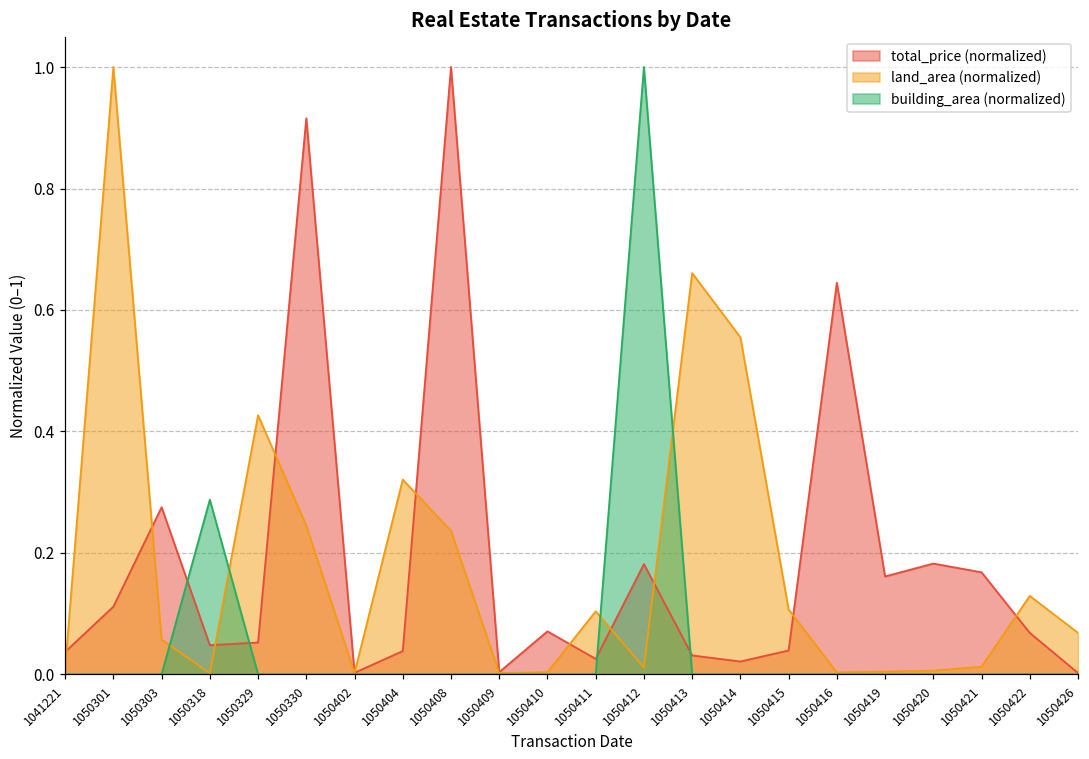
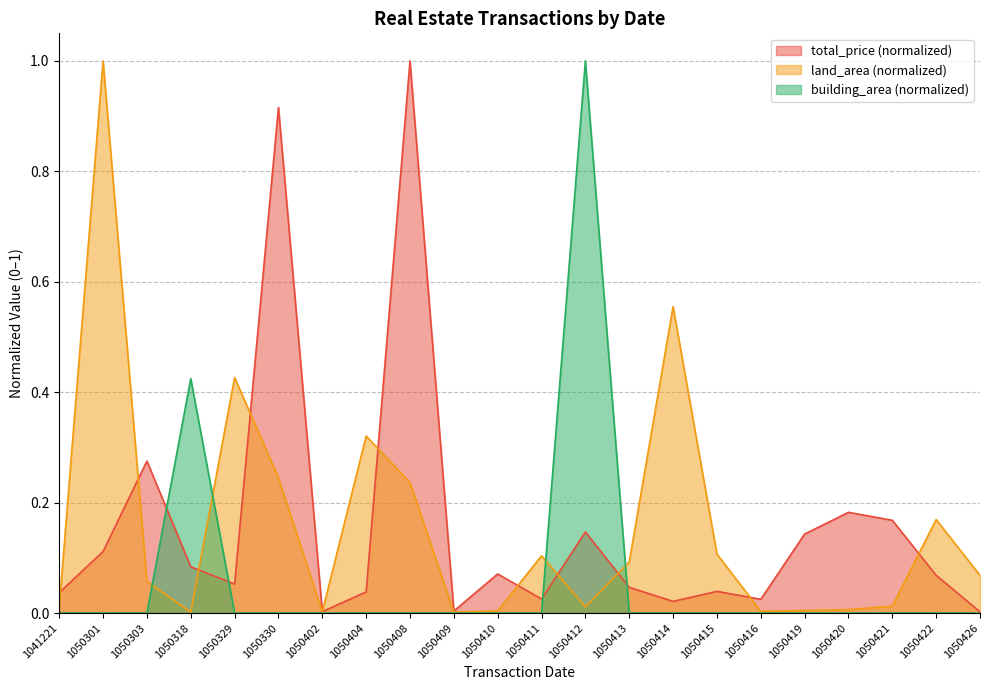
  {
    "total_price (normalized)": {
      "1041221": 0.04,
      "1050301": 0.11,
      "1050303": 0.28,
-     "1050318": 0.05,
+     "1050318": 0.08,
      "1050329": 0.05,
      "1050330": 0.92,
      "1050404": 0.04,
      "1050408": 1.00,
      "1050410": 0.07,
      "1050411": 0.03,
-     "1050412": 0.18,
-     "1050413": 0.03,
+     "1050412": 0.15,
+     "1050413": 0.05,
      "1050414": 0.02,
      "1050415": 0.04,
-     "1050416": 0.64,
-     "1050419": 0.16,
+     "1050416": 0.02,
+     "1050419": 0.14,
      "1050420": 0.18,
      "1050421": 0.17,
      "1050422": 0.07
    },
    "land_area (normalized)": {
      "1041221": 0.01,
      "1050301": 1.00,
      "1050303": 0.06,
      "1050318": 0.00,
      "1050329": 0.43,
      "1050330": 0.24,
      "1050404": 0.32,
      "1050408": 0.24,
      "1050411": 0.10,
      "1050412": 0.01,
-     "1050413": 0.66,
+     "1050413": 0.09,
      "1050414": 0.56,
      "1050415": 0.11,
      "1050419": 0.00,
      "1050420": 0.01,
      "1050421": 0.01,
-     "1050422": 0.13,
+     "1050422": 0.17,
      "1050426": 0.07
    },
    "building_area (normalized)": {
      "1041221": 0.00,
      "1050301": 0.00,
      "1050303": 0.00,
-     "1050318": 0.29,
+     "1050318": 0.42,
      "1050329": 0.00,
      "1050330": 0.00,
      "1050404": 0.00,
      "1050408": 0.00,
      "1050411": 0.00,
      "1050412": 1.00,
      "1050413": 0.00,
      "1050414": 0.00,
      "1050415": 0.00,
      "1050419": 0.00,
      "1050420": 0.00,
      "1050421": 0.00,
      "1050422": 0.00
    }
  }
